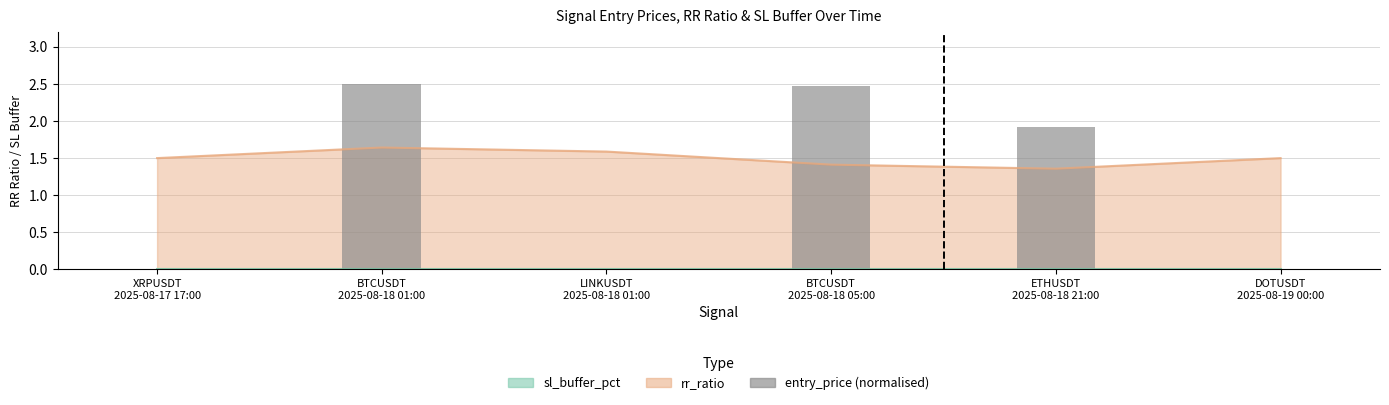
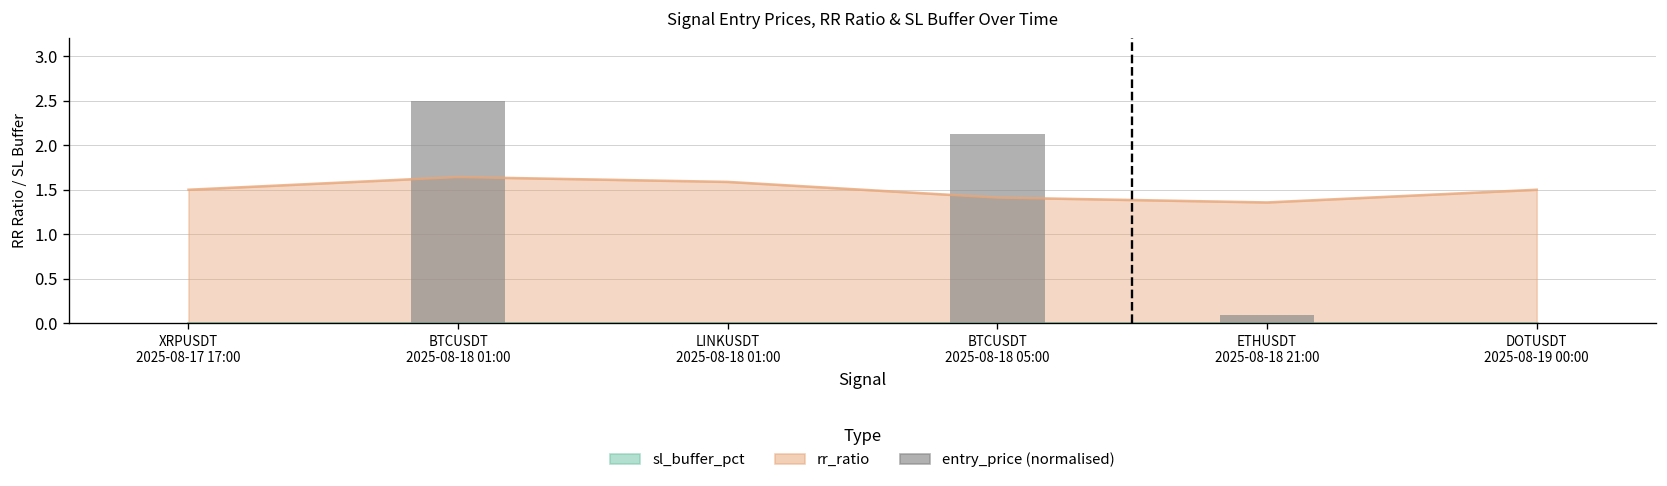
  {
    "sl_buffer_pct": {
      "XRPUSDT 2025-08-17 17:00": 0.0,
      "BTCUSDT 2025-08-18 01:00": 0.0,
      "LINKUSDT 2025-08-18 01:00": 0.0,
      "BTCUSDT 2025-08-18 05:00": 0.0,
      "ETHUSDT 2025-08-18 21:00": 0.0,
      "DOTUSDT 2025-08-19 00:00": 0.0
    },
    "entry_price (normalised)": {
      "BTCUSDT 2025-08-18 01:00": 2.5,
-     "BTCUSDT 2025-08-18 05:00": 2.5,
-     "ETHUSDT 2025-08-18 21:00": 1.9
+     "BTCUSDT 2025-08-18 05:00": 2.1,
+     "ETHUSDT 2025-08-18 21:00": 0.1
    },
    "rr_ratio": {
      "XRPUSDT 2025-08-17 17:00": 1.5,
      "BTCUSDT 2025-08-18 01:00": 1.6,
      "LINKUSDT 2025-08-18 01:00": 1.6,
      "BTCUSDT 2025-08-18 05:00": 1.4,
      "ETHUSDT 2025-08-18 21:00": 1.4,
      "DOTUSDT 2025-08-19 00:00": 1.5
    }
  }
